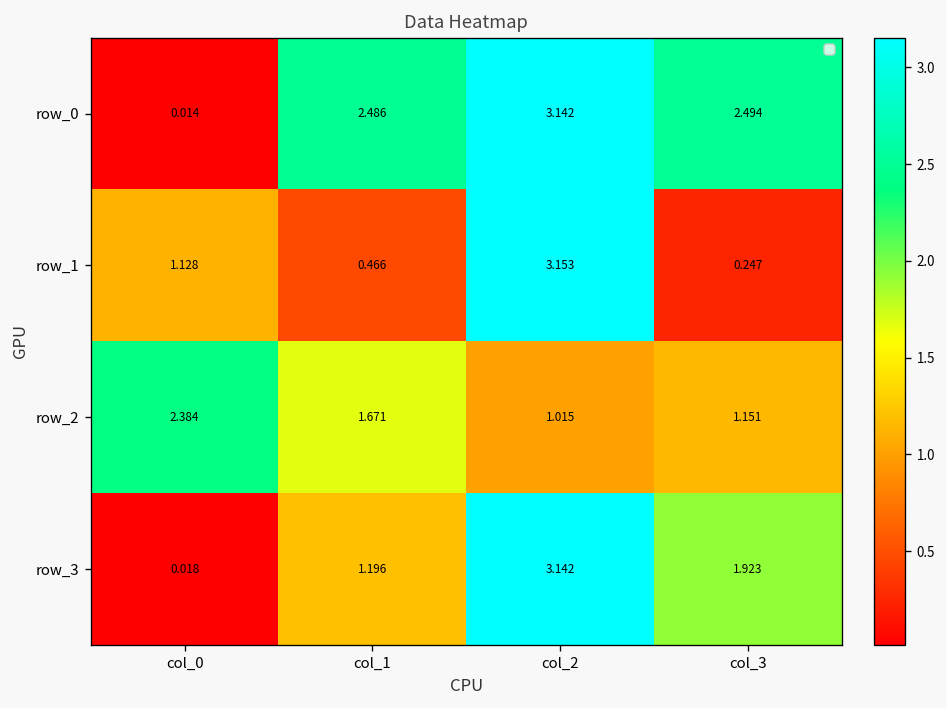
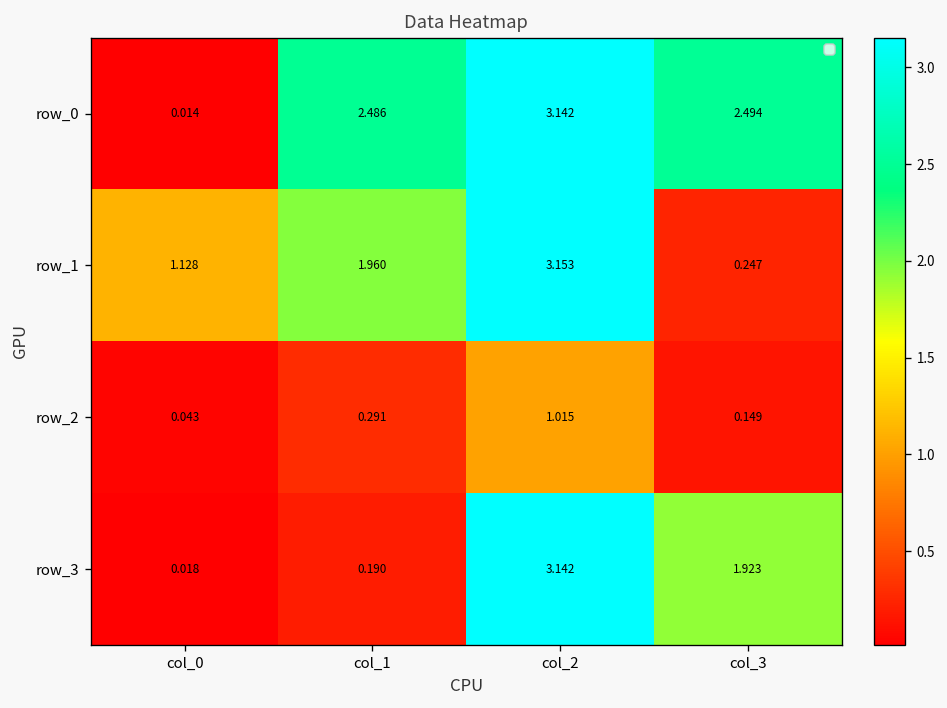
  {
    "row_0": {
      "col_0": 0.014,
      "col_1": 2.486,
      "col_2": 3.142,
      "col_3": 2.494
    },
    "row_1": {
      "col_0": 1.128,
-     "col_1": 0.466,
+     "col_1": 1.960,
      "col_2": 3.153,
      "col_3": 0.247
    },
    "row_2": {
-     "col_0": 2.384,
-     "col_1": 1.671,
+     "col_0": 0.043,
+     "col_1": 0.291,
      "col_2": 1.015,
-     "col_3": 1.151
+     "col_3": 0.149
    },
    "row_3": {
      "col_0": 0.018,
-     "col_1": 1.196,
+     "col_1": 0.190,
      "col_2": 3.142,
      "col_3": 1.923
    }
  }
